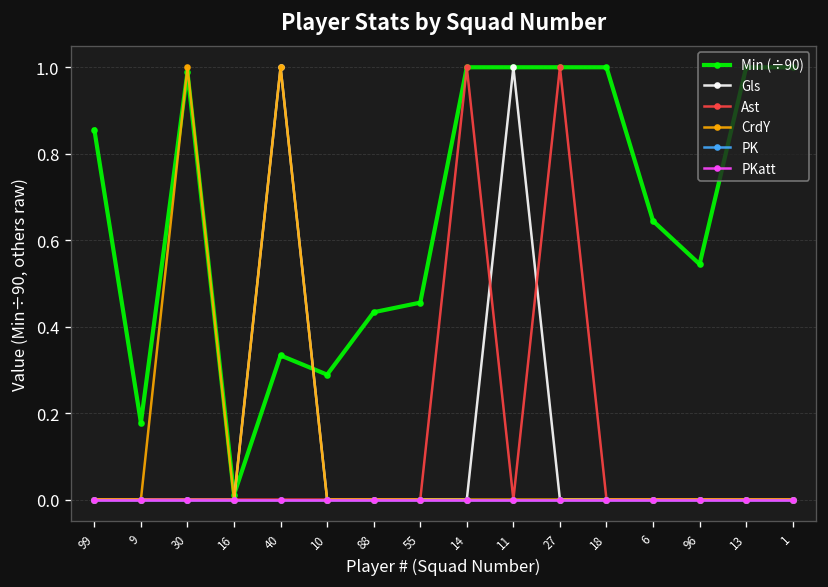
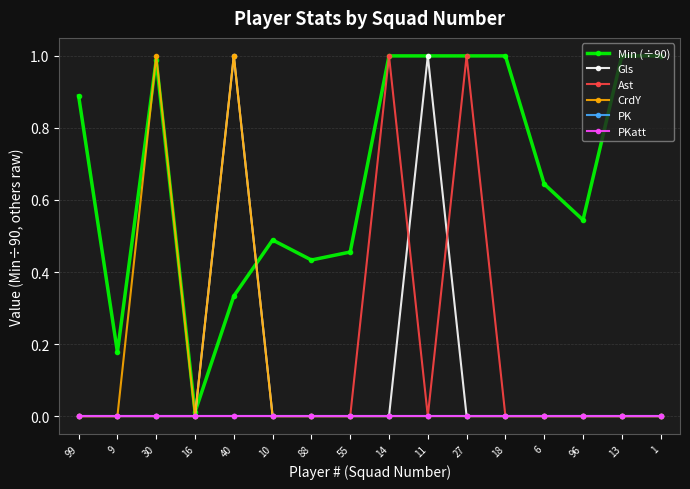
  {
    "Min (÷90)": {
-     "99": 0.86,
+     "99": 0.89,
      "9": 0.18,
      "30": 0.99,
      "16": 0.01,
      "40": 0.33,
-     "10": 0.29,
+     "10": 0.49,
      "88": 0.43,
      "55": 0.46,
      "18": 1.00,
      "6": 0.64,
      "96": 0.54
    },
    "CrdY": {
      "30": 1.00
    }
  }
